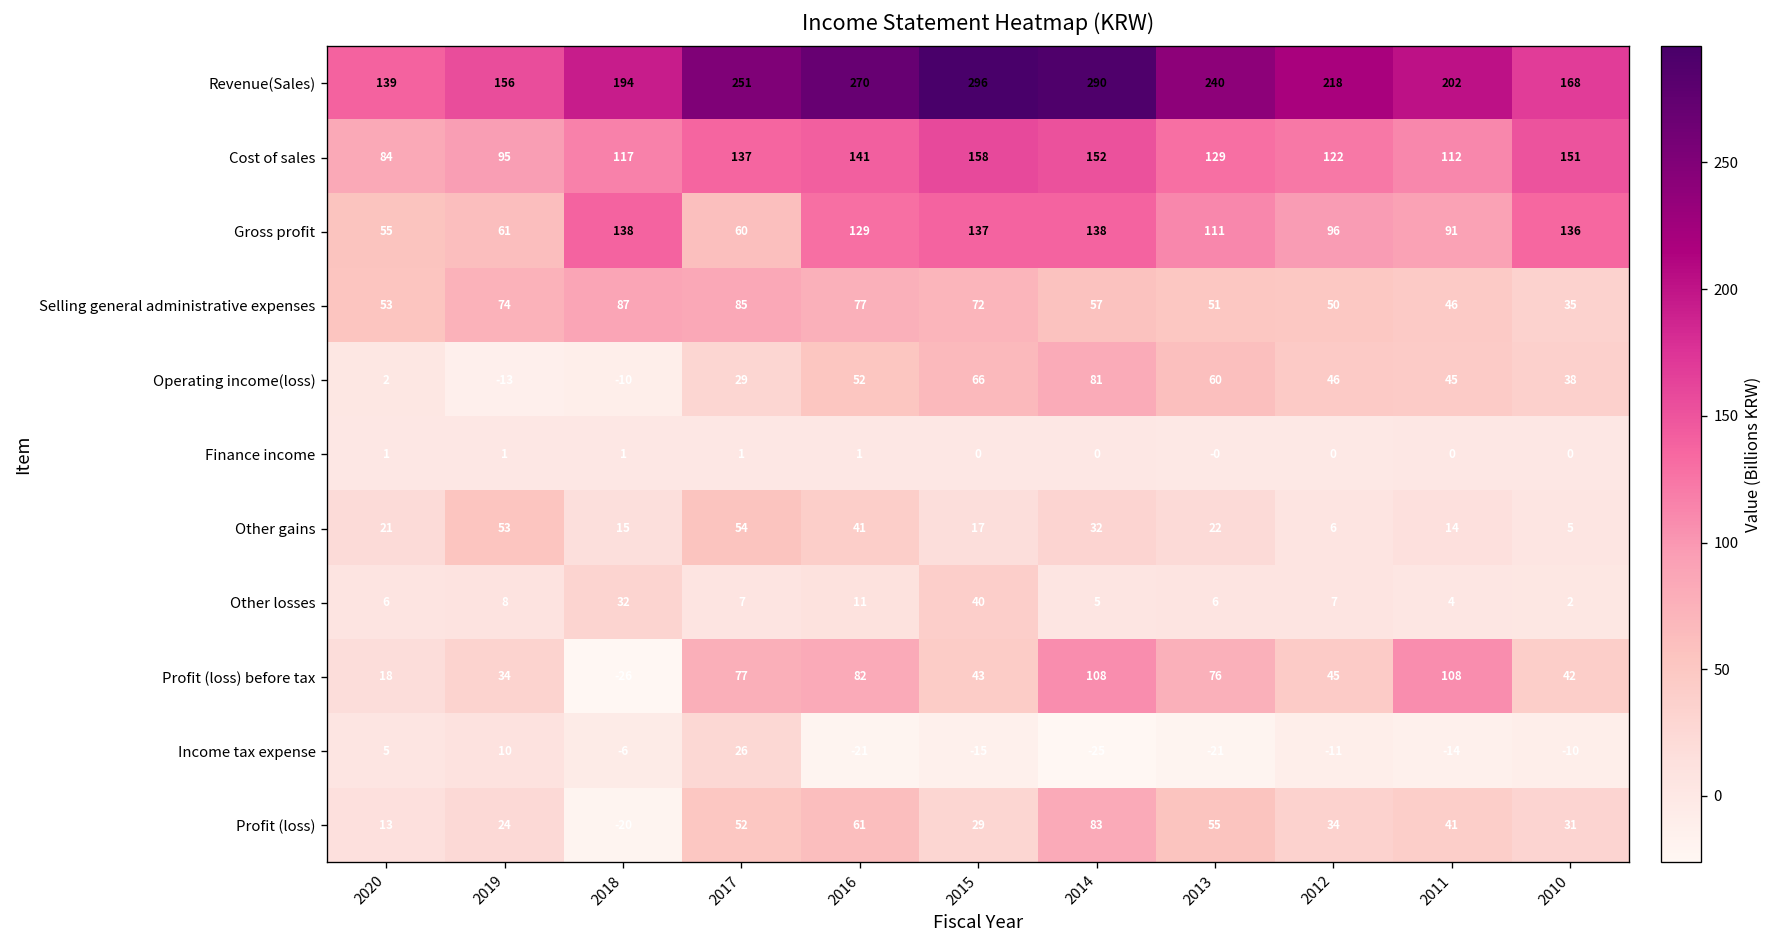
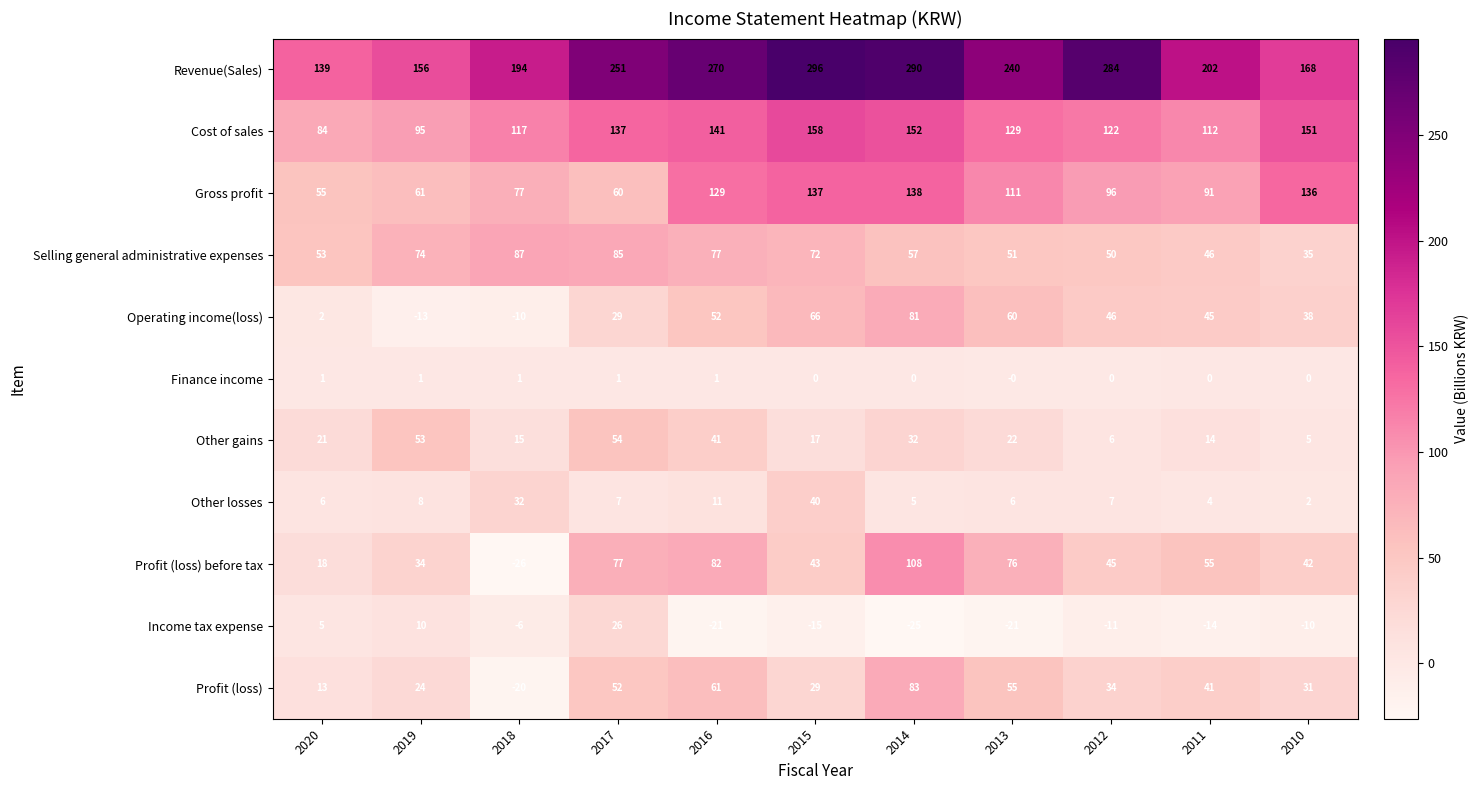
  {
    "Revenue(Sales)": {
      "2020": 139,
      "2019": 156,
      "2018": 194,
      "2017": 251,
      "2016": 270,
      "2015": 296,
      "2014": 290,
      "2013": 240,
-     "2012": 218,
+     "2012": 284,
      "2011": 202,
      "2010": 168
    },
    "Cost of sales": {
      "2020": 84,
      "2019": 95,
      "2018": 117,
      "2017": 137,
      "2016": 141,
      "2015": 158,
      "2014": 152,
      "2013": 129,
      "2012": 122,
      "2011": 112,
      "2010": 151
    },
    "Gross profit": {
      "2020": 55,
      "2019": 61,
-     "2018": 138,
+     "2018": 77,
      "2017": 60,
      "2016": 129,
      "2015": 137,
      "2014": 138,
      "2013": 111,
      "2012": 96,
      "2011": 91,
      "2010": 136
    },
    "Selling general administrative expenses": {
      "2020": 53,
      "2019": 74,
      "2018": 87,
      "2017": 85,
      "2016": 77,
      "2015": 72,
      "2014": 57,
      "2013": 51,
      "2012": 50,
      "2011": 46,
      "2010": 35
    },
    "Operating income(loss)": {
      "2016": 52,
      "2015": 66,
      "2014": 81,
      "2013": 60,
      "2012": 46,
      "2011": 45,
      "2010": 38
    },
    "Other gains": {
      "2019": 53,
      "2017": 54,
      "2016": 41
    },
    "Other losses": {
      "2015": 40
    },
    "Profit (loss) before tax": {
      "2019": 34,
      "2017": 77,
      "2016": 82,
      "2015": 43,
      "2014": 108,
      "2013": 76,
      "2012": 45,
-     "2011": 108,
+     "2011": 55,
      "2010": 42
    },
    "Profit (loss)": {
      "2017": 52,
      "2016": 61,
      "2014": 83,
      "2013": 55,
      "2012": 34,
      "2011": 41
    }
  }
